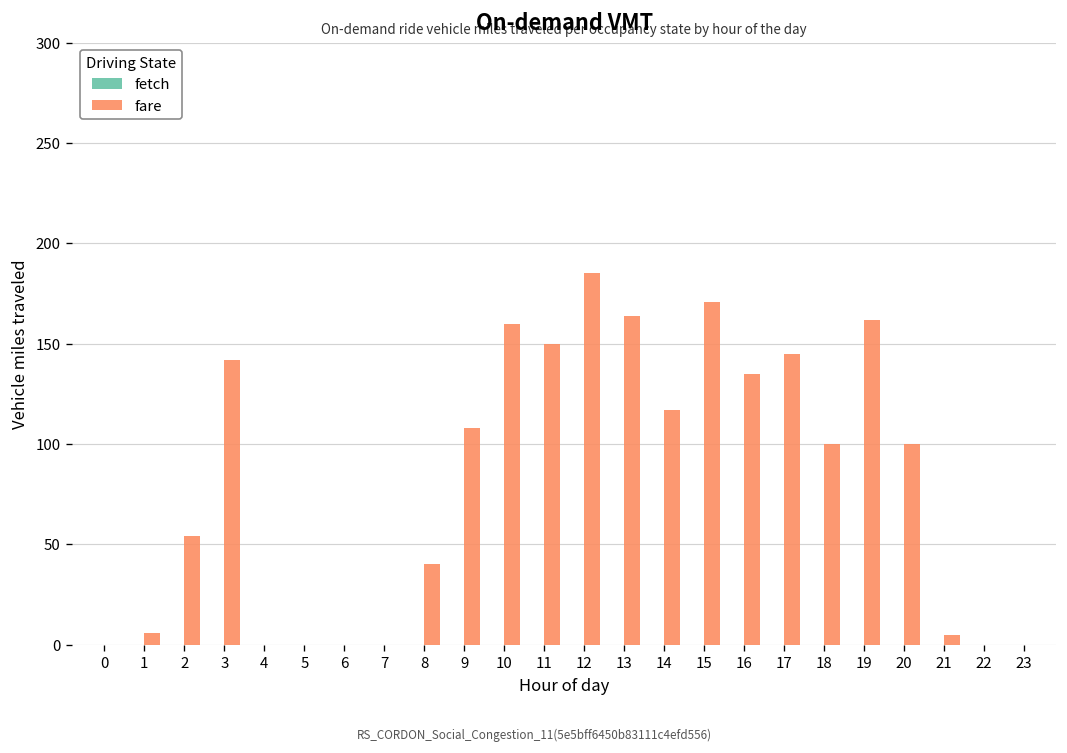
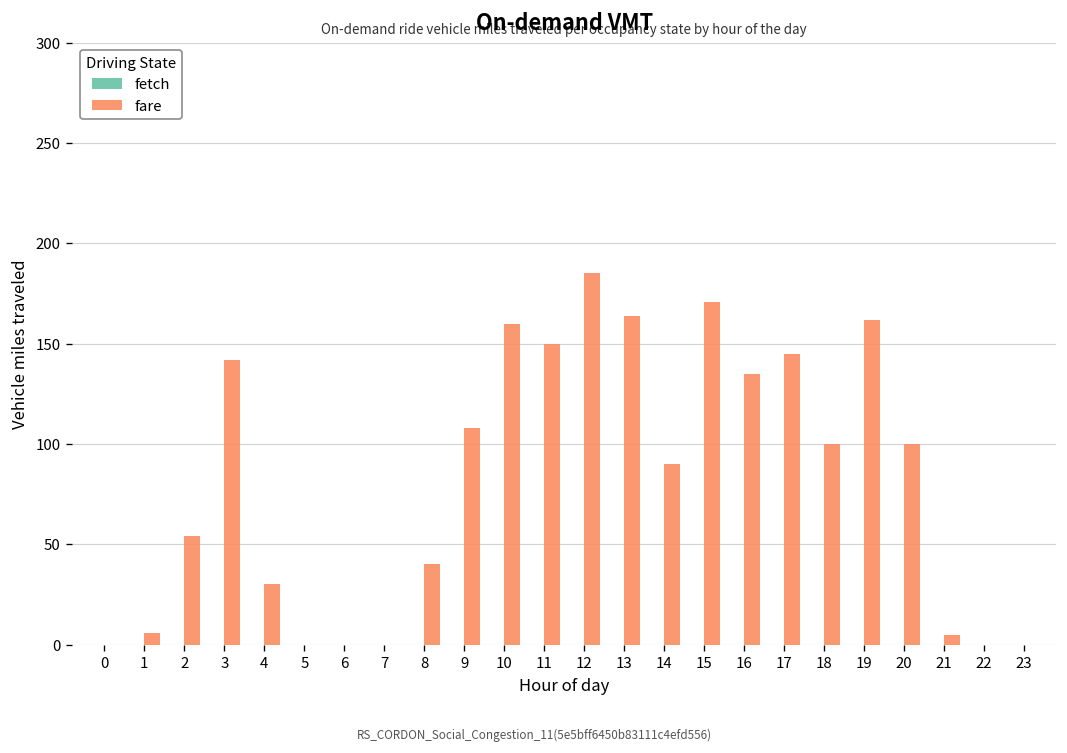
  {
    "fetch": {
      "0": 0,
      "1": 0,
      "2": 0,
      "3": 0,
      "4": 0,
      "5": 0,
      "6": 0,
      "7": 0,
      "8": 0,
      "9": 0,
      "10": 0,
      "11": 0,
      "12": 0,
      "13": 0,
      "14": 0,
      "15": 0,
      "16": 0,
      "17": 0,
      "18": 0,
      "19": 0,
      "20": 0,
      "21": 0,
      "22": 0,
      "23": 0
    },
    "fare": {
      "0": 0,
      "1": 6,
      "2": 54,
      "3": 142,
-     "4": 0,
+     "4": 30,
      "5": 0,
      "6": 0,
      "7": 0,
      "8": 40,
      "9": 108,
      "10": 160,
      "11": 150,
      "12": 185,
      "13": 164,
-     "14": 117,
+     "14": 90,
      "15": 171,
      "16": 135,
      "17": 145,
      "18": 100,
      "19": 162,
      "20": 100,
      "21": 5,
      "22": 0,
      "23": 0
    }
  }
